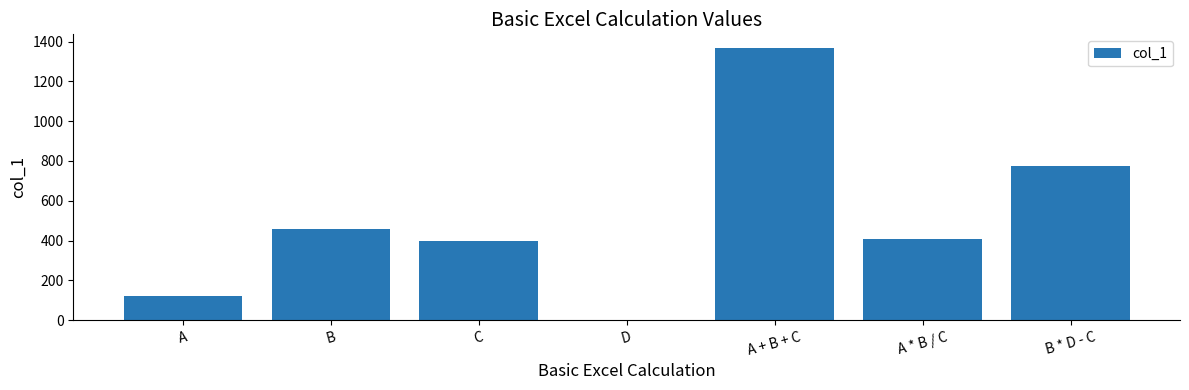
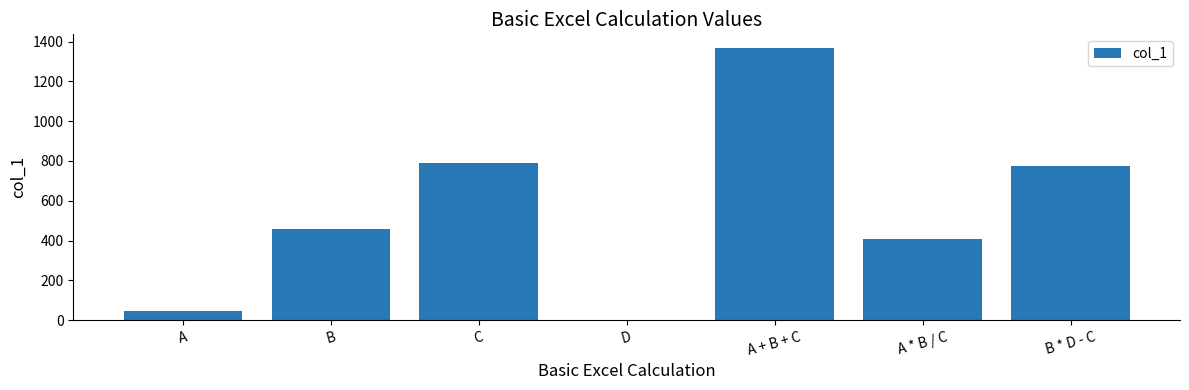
  {
-   "A": 120,
+   "A": 50,
    "B": 460,
-   "C": 400,
+   "C": 790,
    "A + B + C": 1370,
    "A * B / C": 410,
    "B * D - C": 780
  }
